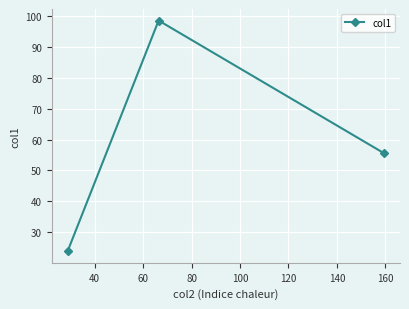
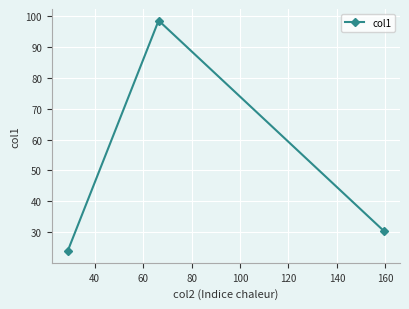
  {
-   "160": 56
+   "160": 30
  }
